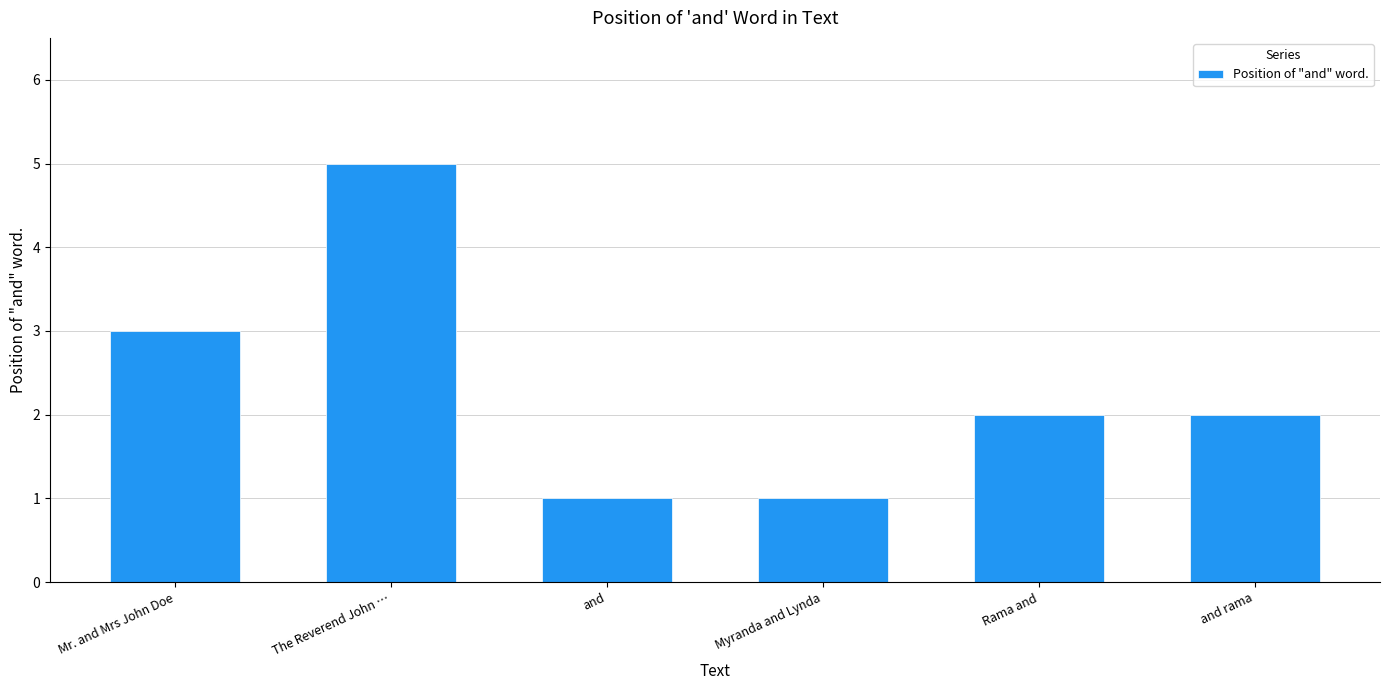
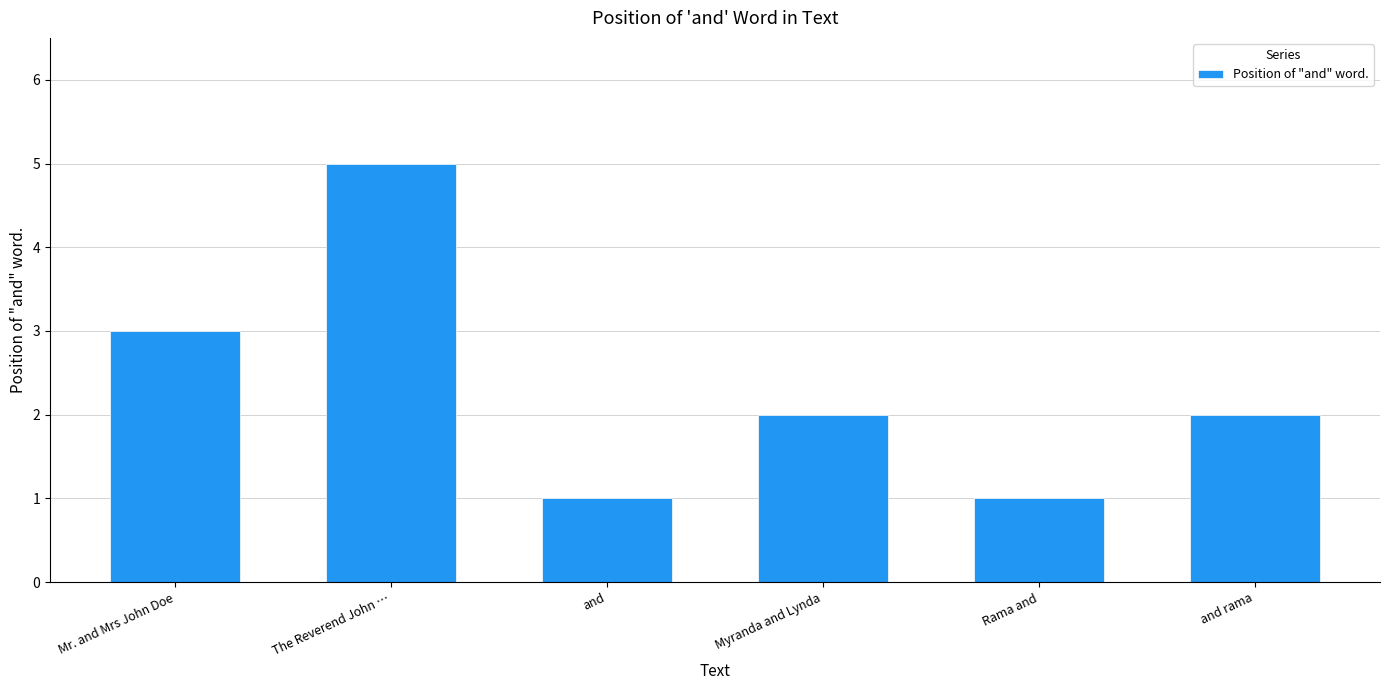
  {
    "Mr. and Mrs John Doe": 3,
    "The Reverend John …": 5,
    "and": 1,
-   "Myranda and Lynda": 1,
-   "Rama and": 2,
+   "Myranda and Lynda": 2,
+   "Rama and": 1,
    "and rama": 2
  }
